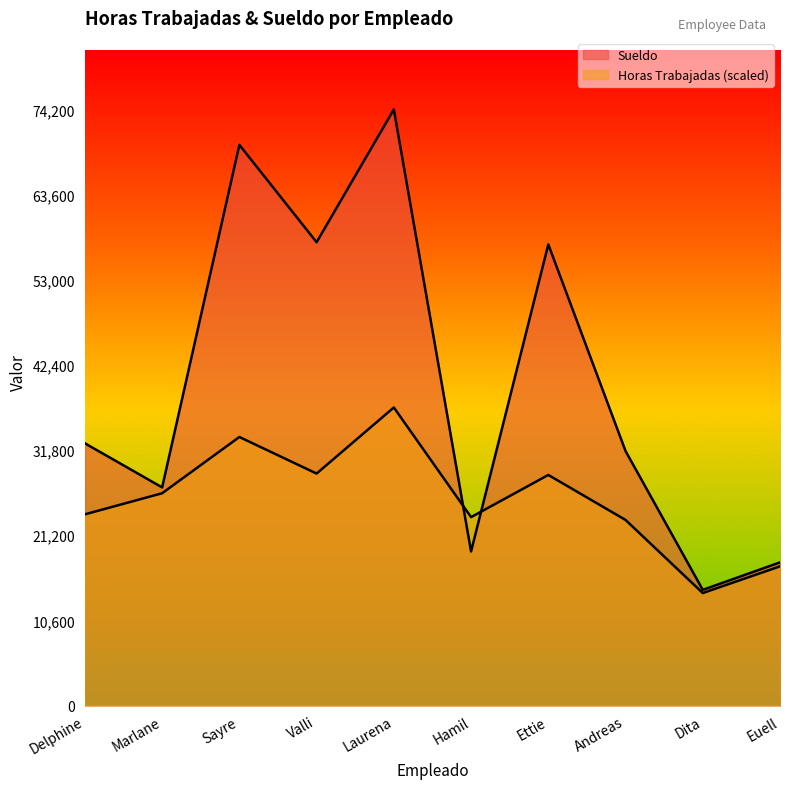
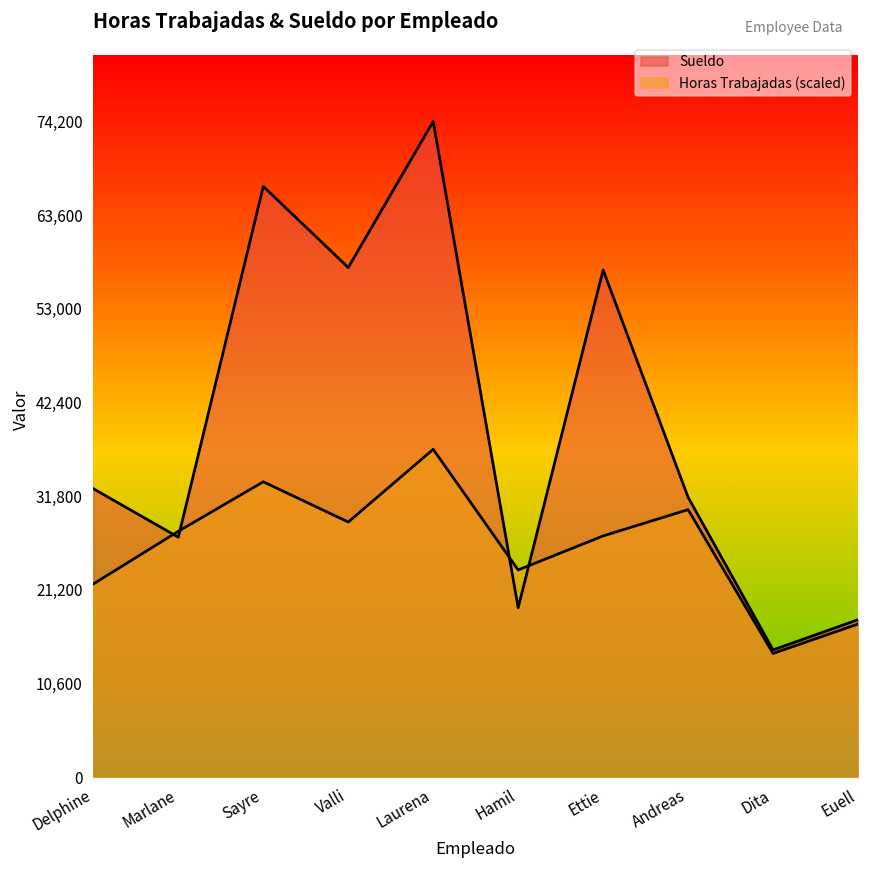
  {
    "Sueldo": {
      "Delphine": "33,000",
      "Marlane": "27,000",
-     "Sayre": "70,000",
+     "Sayre": "67,000",
      "Valli": "58,000",
      "Laurena": "74,000",
      "Hamil": "19,000",
      "Ettie": "57,000",
      "Andreas": "32,000",
      "Dita": "14,000",
      "Euell": "18,000"
    },
    "Horas Trabajadas (scaled)": {
-     "Delphine": "24,000",
-     "Marlane": "26,000",
+     "Delphine": "22,000",
+     "Marlane": "28,000",
      "Sayre": "33,000",
      "Valli": "29,000",
      "Laurena": "37,000",
      "Hamil": "23,000",
-     "Ettie": "29,000",
-     "Andreas": "23,000",
+     "Ettie": "27,000",
+     "Andreas": "30,000",
      "Dita": "14,000",
      "Euell": "17,000"
    }
  }
